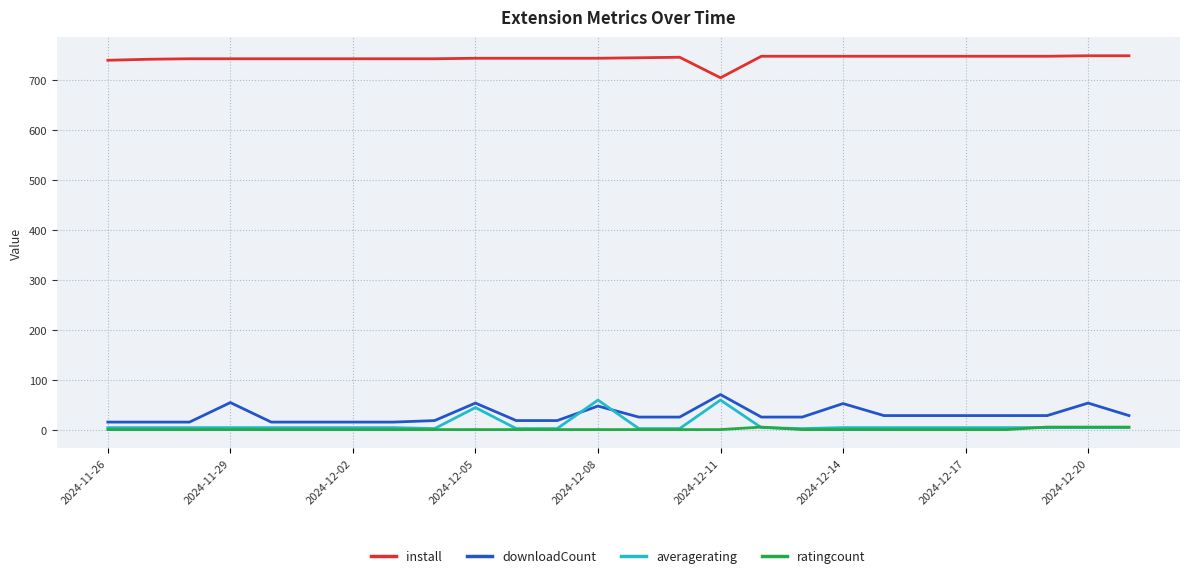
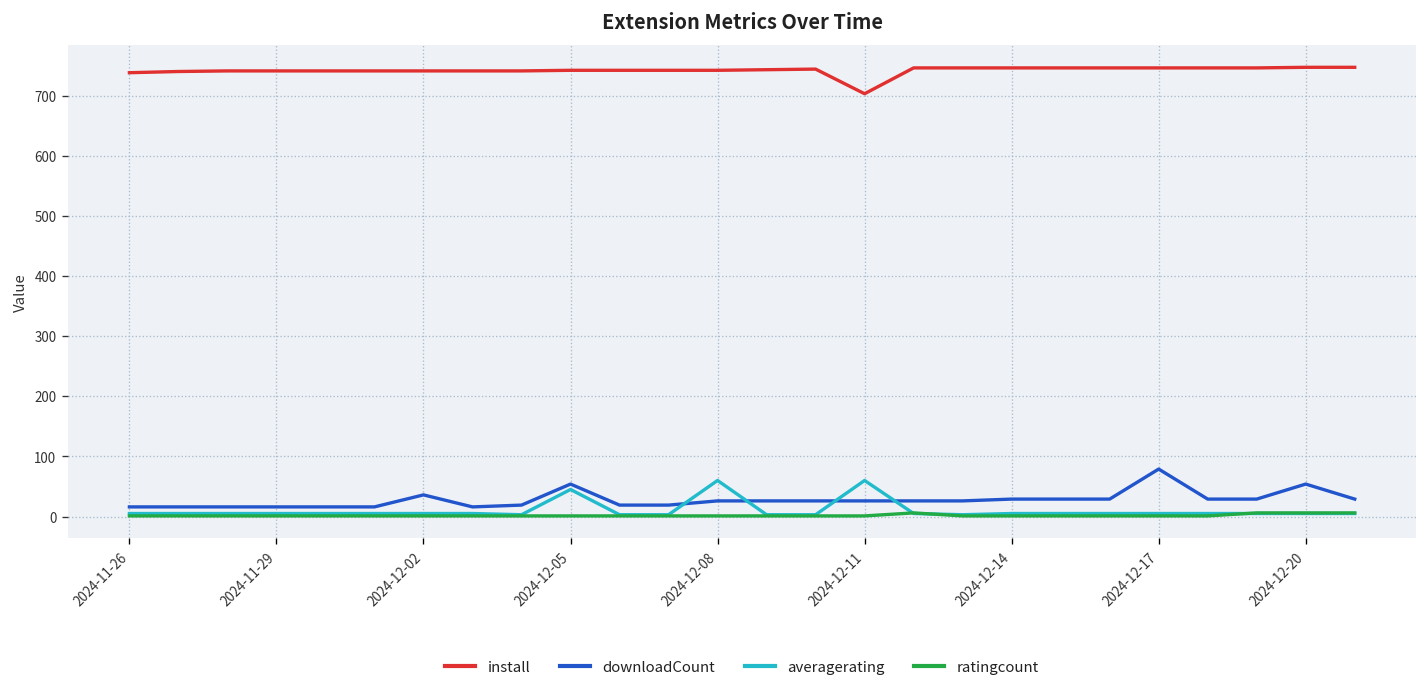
  {
    "install": {
      "2024-11-26": 740,
      "2024-11-29": 740,
      "2024-12-02": 740,
      "2024-12-05": 740,
      "2024-12-08": 740,
      "2024-12-11": 700,
      "2024-12-14": 750,
      "2024-12-17": 750,
      "2024-12-20": 750
    },
    "downloadCount": {
      "2024-11-26": 20,
-     "2024-11-29": 60,
-     "2024-12-02": 20,
+     "2024-11-29": 20,
+     "2024-12-02": 40,
      "2024-12-05": 50,
-     "2024-12-08": 50,
-     "2024-12-11": 70,
-     "2024-12-14": 50,
-     "2024-12-17": 30,
+     "2024-12-08": 30,
+     "2024-12-11": 30,
+     "2024-12-14": 30,
+     "2024-12-17": 80,
      "2024-12-20": 50
    },
    "averagerating": {
      "2024-12-05": 50,
      "2024-12-08": 60,
      "2024-12-11": 60
    },
    "ratingcount": {
      "2024-12-05": 0,
      "2024-12-08": 0,
      "2024-12-11": 0
    }
  }
